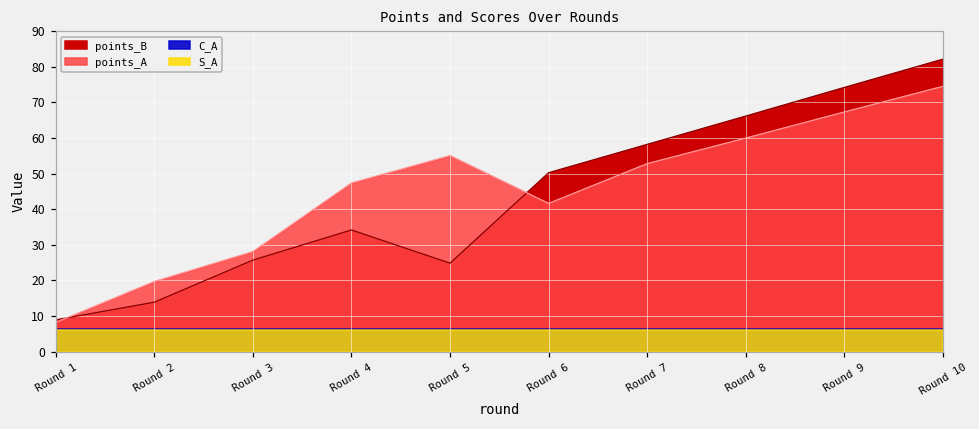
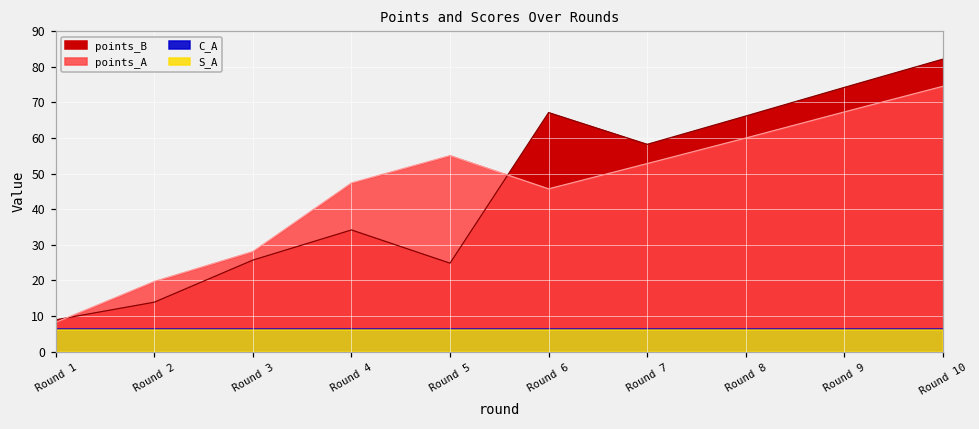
  {
    "points_B": {
      "Round 2": 14,
      "Round 3": 26,
      "Round 4": 34,
      "Round 5": 25,
-     "Round 6": 50,
+     "Round 6": 67,
      "Round 7": 58,
      "Round 8": 66,
      "Round 9": 74,
      "Round 10": 82
    },
    "points_A": {
      "Round 2": 20,
      "Round 3": 28,
      "Round 4": 47,
      "Round 5": 55,
-     "Round 6": 42,
+     "Round 6": 46,
      "Round 7": 53,
      "Round 8": 60,
      "Round 9": 67,
      "Round 10": 75
    }
  }
